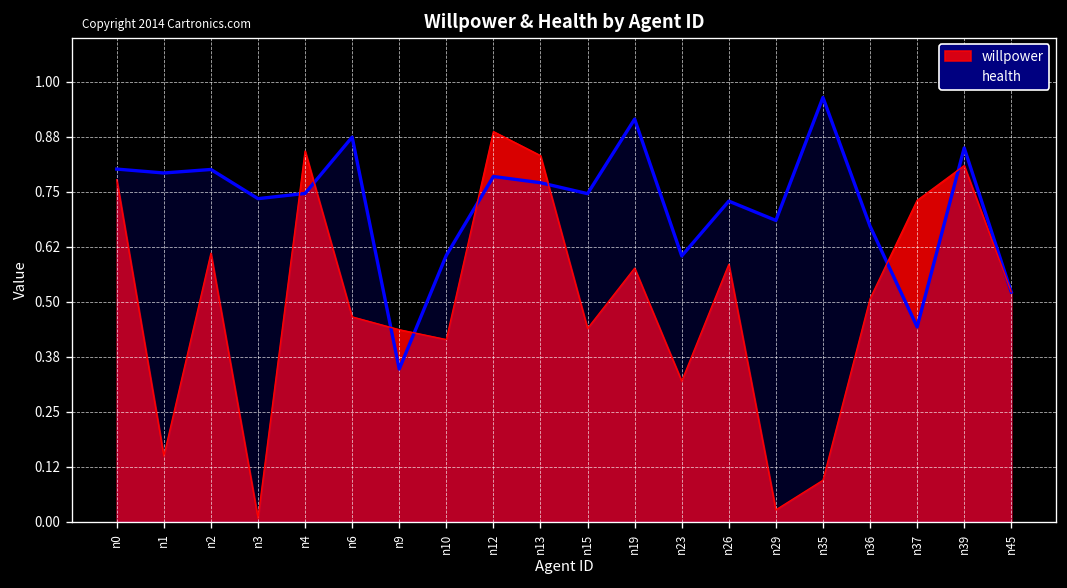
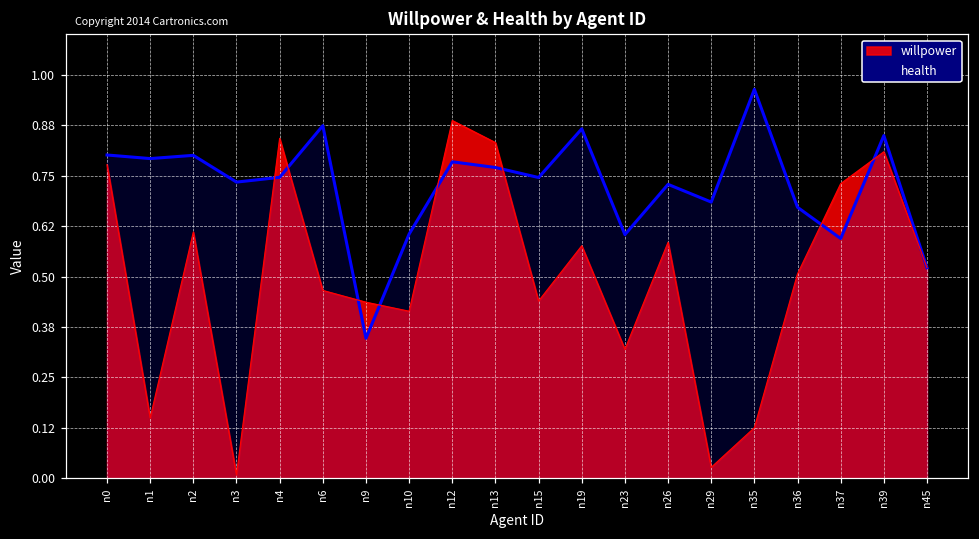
  {
    "willpower": {
      "n0": 0.78,
      "n1": 0.15,
      "n2": 0.61,
      "n3": 0.01,
      "n4": 0.84,
      "n6": 0.47,
      "n9": 0.44,
      "n10": 0.41,
      "n12": 0.89,
      "n13": 0.83,
      "n15": 0.44,
      "n19": 0.58,
      "n23": 0.32,
      "n26": 0.58,
      "n29": 0.03,
-     "n35": 0.09,
+     "n35": 0.13,
      "n36": 0.51,
      "n37": 0.73,
      "n39": 0.81
    },
    "health": {
      "n0": 0.80,
      "n1": 0.79,
      "n2": 0.80,
      "n3": 0.73,
      "n4": 0.75,
      "n6": 0.87,
      "n9": 0.35,
      "n10": 0.61,
      "n12": 0.78,
      "n13": 0.77,
      "n15": 0.75,
-     "n19": 0.91,
+     "n19": 0.87,
      "n23": 0.60,
      "n26": 0.73,
      "n29": 0.68,
      "n35": 0.96,
      "n36": 0.67,
-     "n37": 0.44,
+     "n37": 0.59,
      "n39": 0.85
    }
  }
